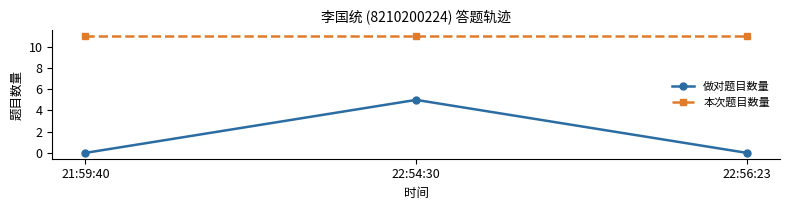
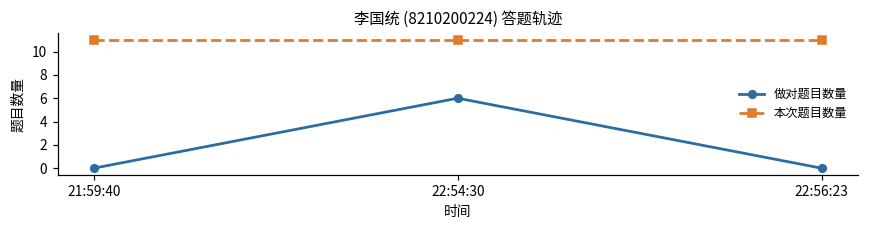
  {
    "做对题目数量": {
      "21:59:40": 0,
-     "22:54:30": 5,
+     "22:54:30": 6,
      "22:56:23": 0
    },
    "本次题目数量": {
      "21:59:40": 11,
      "22:54:30": 11,
      "22:56:23": 11
    }
  }
